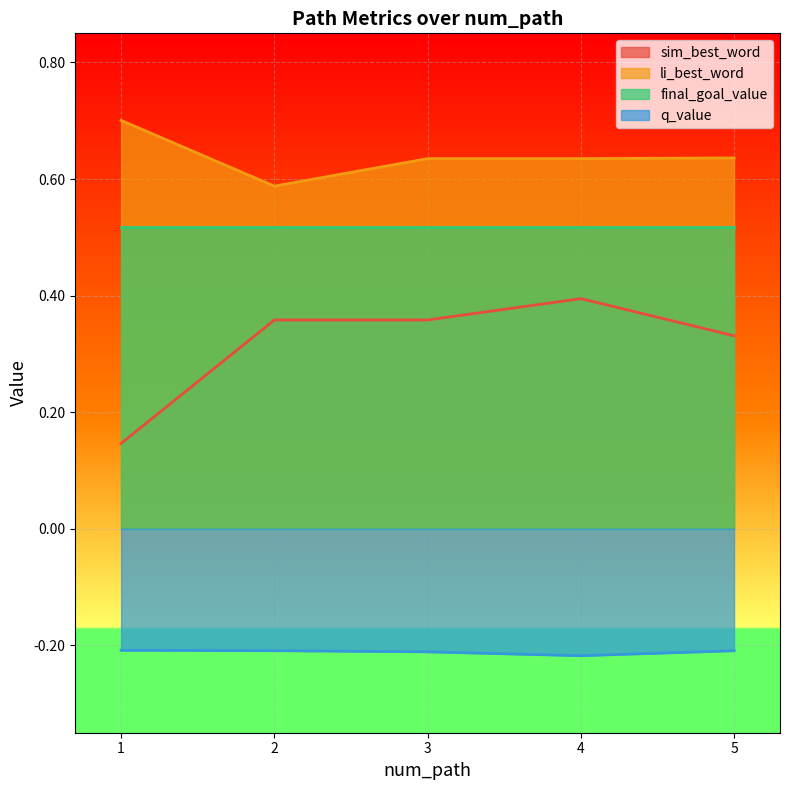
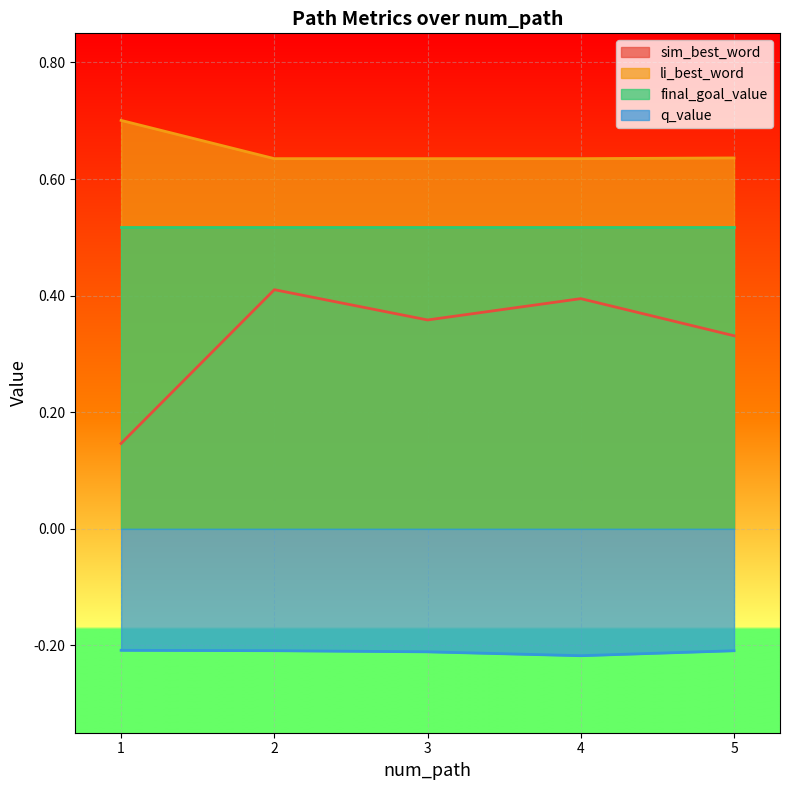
  {
    "sim_best_word": {
      "1": 0.15,
-     "2": 0.36,
+     "2": 0.41,
      "3": 0.36,
      "4": 0.39,
      "5": 0.33
    },
    "li_best_word": {
      "1": 0.70,
-     "2": 0.59,
+     "2": 0.63,
      "3": 0.63,
      "4": 0.63,
      "5": 0.64
    },
    "final_goal_value": {
      "1": 0.52,
      "2": 0.52,
      "3": 0.52,
      "4": 0.52,
      "5": 0.52
    }
  }
